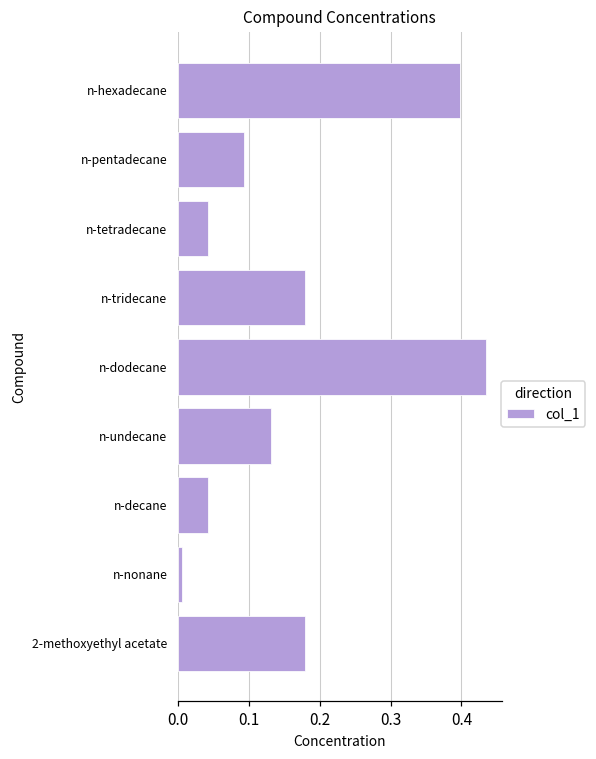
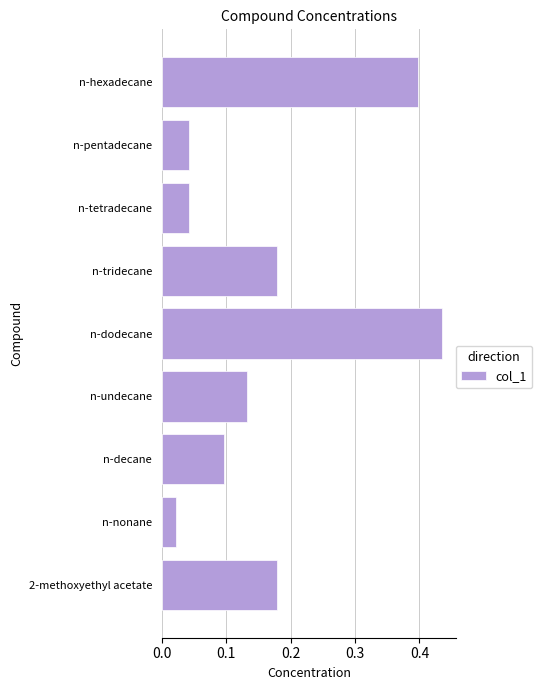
  {
    "n-hexadecane": 0.40,
-   "n-pentadecane": 0.09,
+   "n-pentadecane": 0.04,
    "n-tetradecane": 0.04,
    "n-tridecane": 0.18,
    "n-dodecane": 0.44,
    "n-undecane": 0.13,
-   "n-decane": 0.04,
-   "n-nonane": 0.01,
+   "n-decane": 0.10,
+   "n-nonane": 0.02,
    "2-methoxyethyl acetate": 0.18
  }
